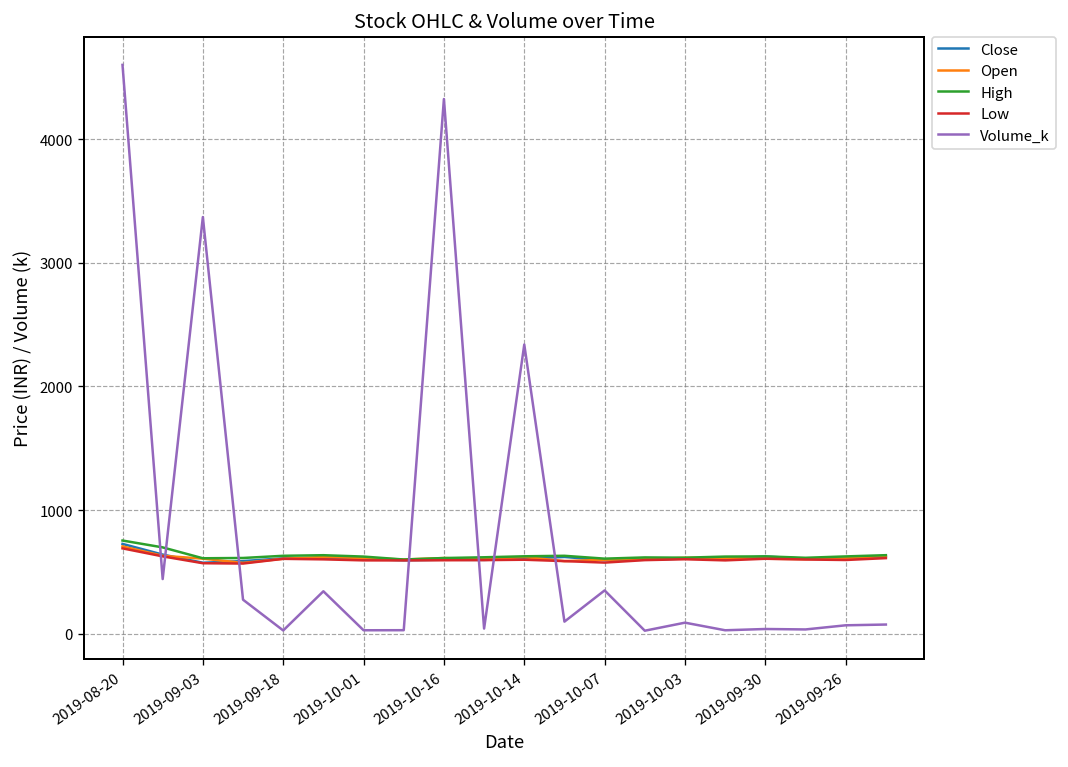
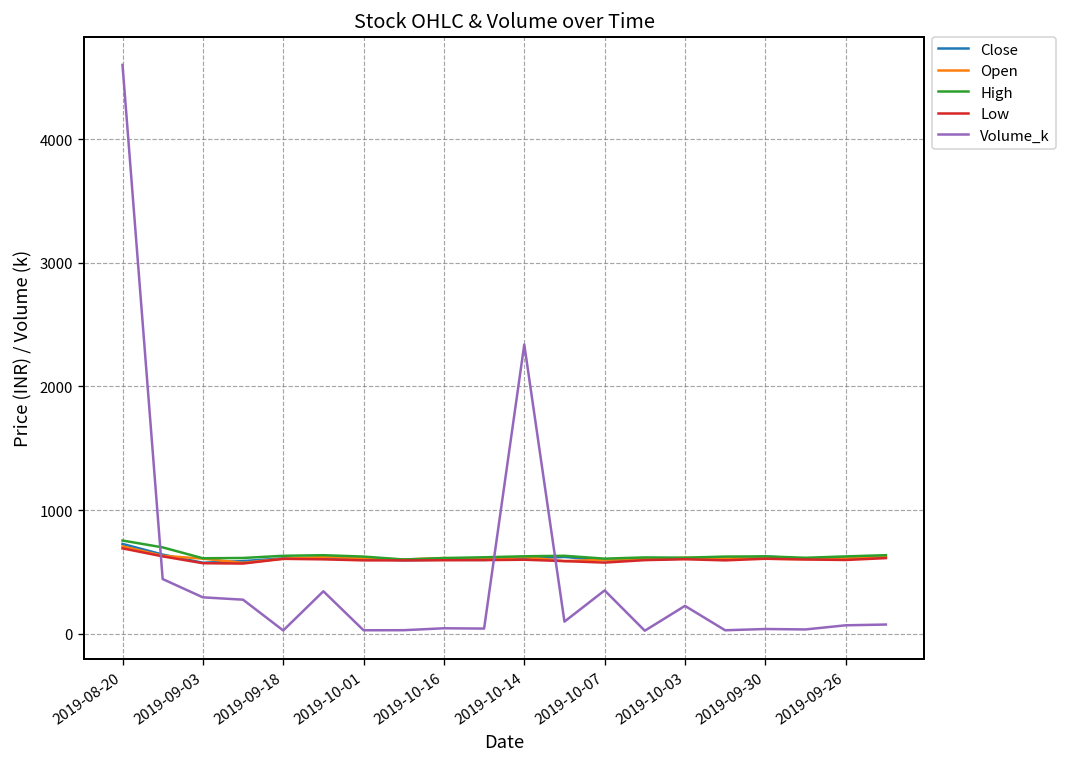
  {
    "High": {
      "2019-08-20": 750
    },
    "Volume_k": {
      "2019-08-20": 4600,
-     "2019-09-03": 3370,
+     "2019-09-03": 290,
      "2019-09-18": 30,
-     "2019-10-16": 4320,
+     "2019-10-16": 40,
      "2019-10-14": 2340,
      "2019-10-07": 350,
-     "2019-10-03": 90,
+     "2019-10-03": 230,
      "2019-09-30": 40,
      "2019-09-26": 70
    }
  }
